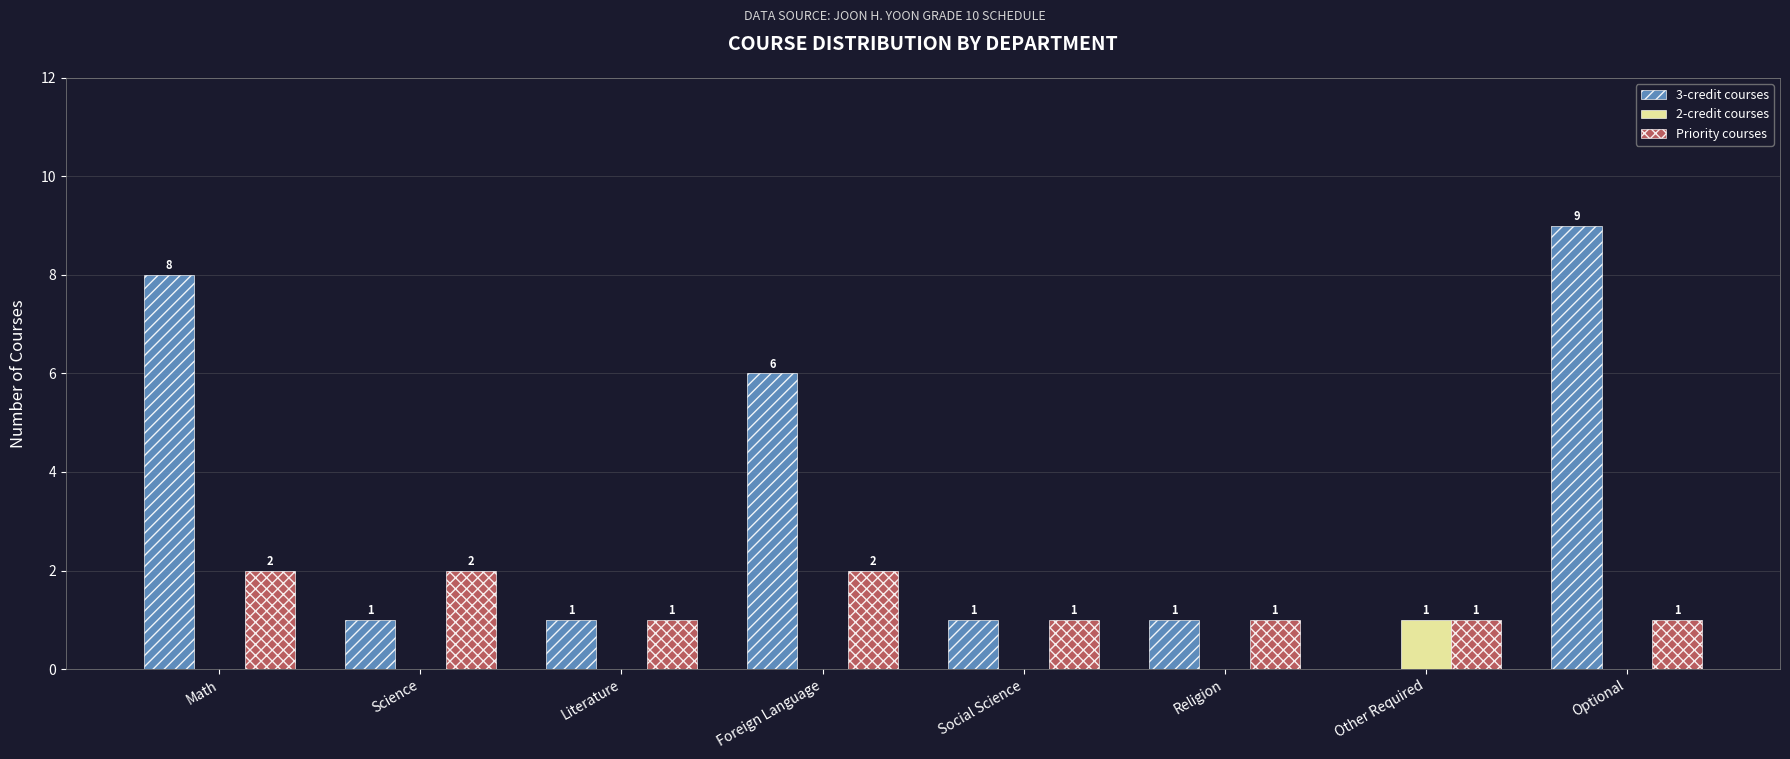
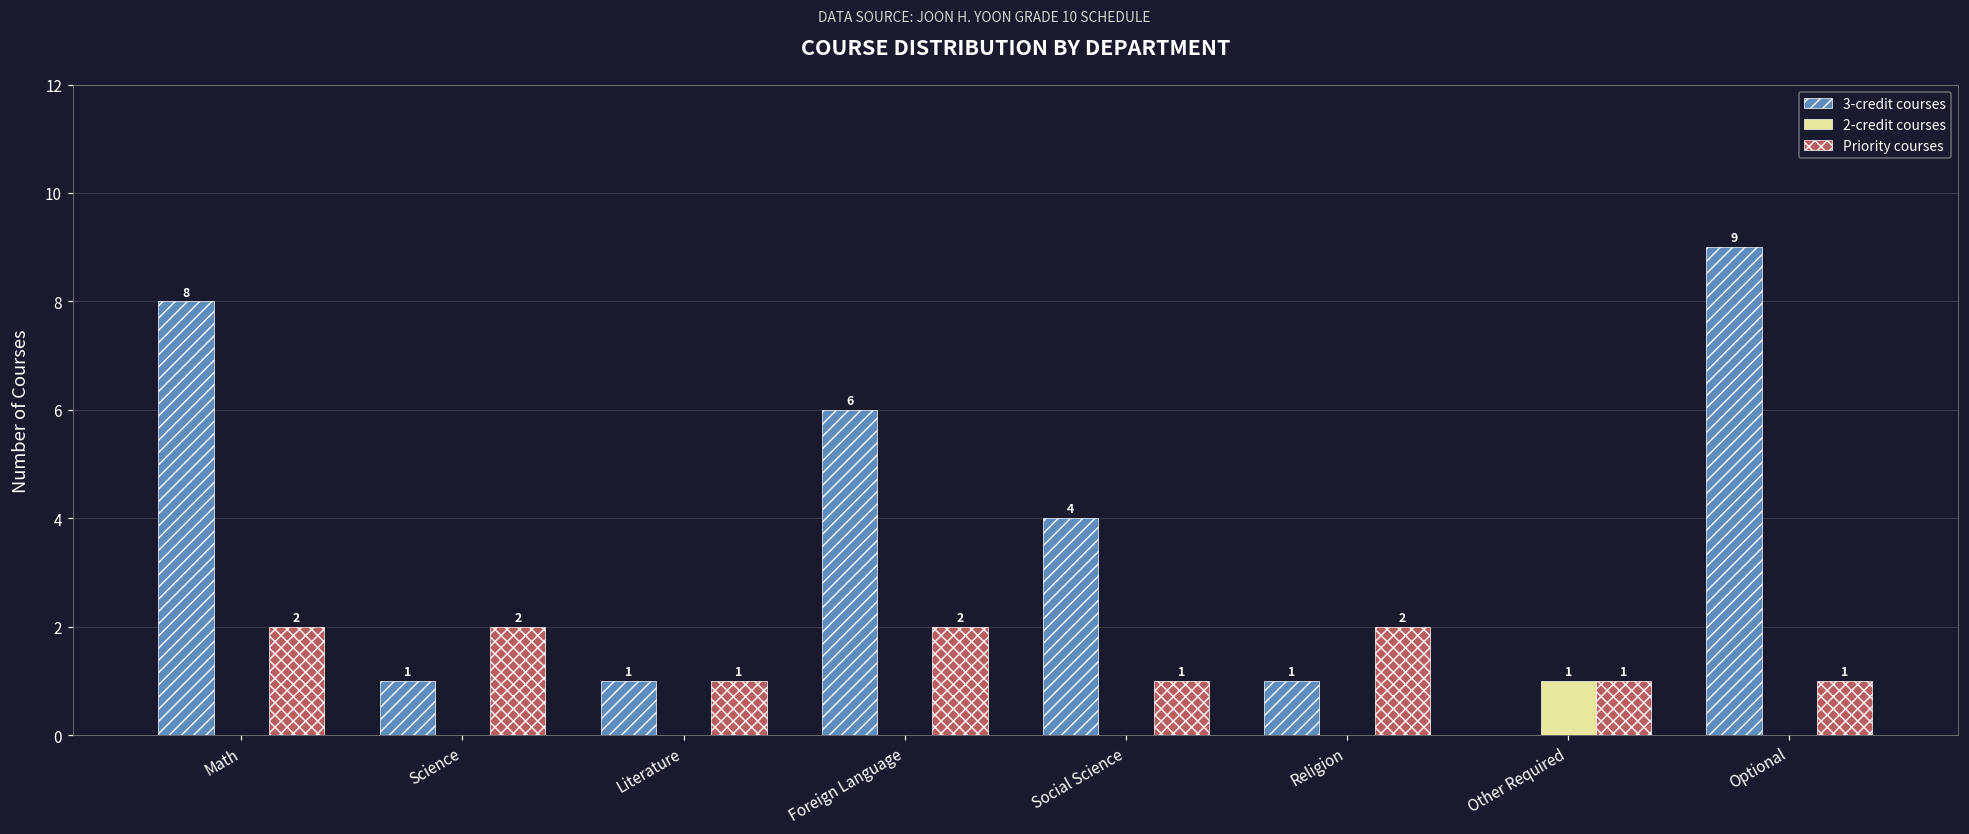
  {
    "3-credit courses": {
      "Math": 8,
      "Science": 1,
      "Literature": 1,
      "Foreign Language": 6,
-     "Social Science": 1,
+     "Social Science": 4,
      "Religion": 1,
      "Optional": 9
    },
    "2-credit courses": {
      "Other Required": 1
    },
    "Priority courses": {
      "Math": 2,
      "Science": 2,
      "Literature": 1,
      "Foreign Language": 2,
      "Social Science": 1,
-     "Religion": 1,
+     "Religion": 2,
      "Other Required": 1,
      "Optional": 1
    }
  }
